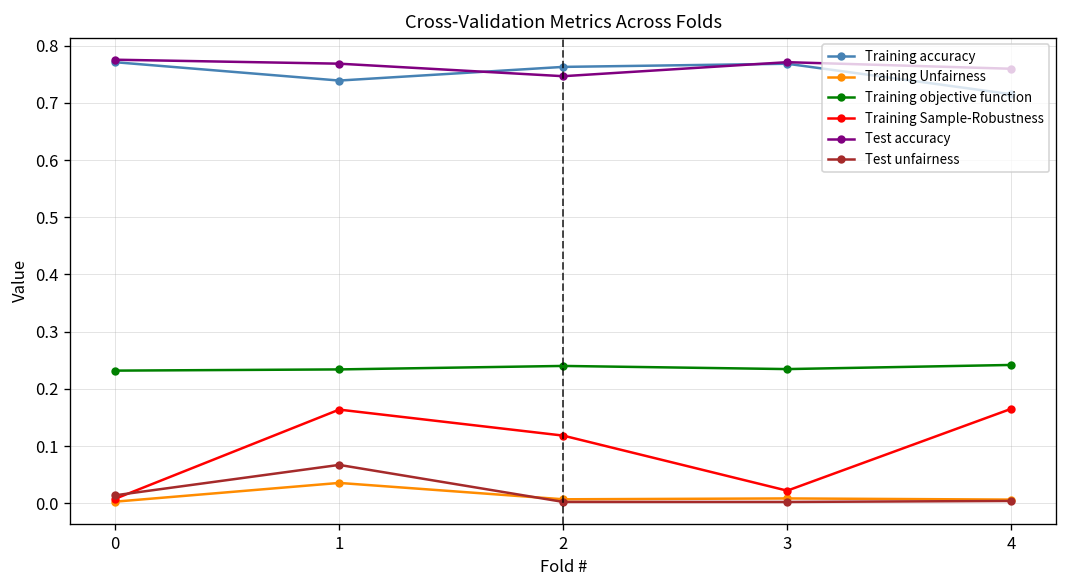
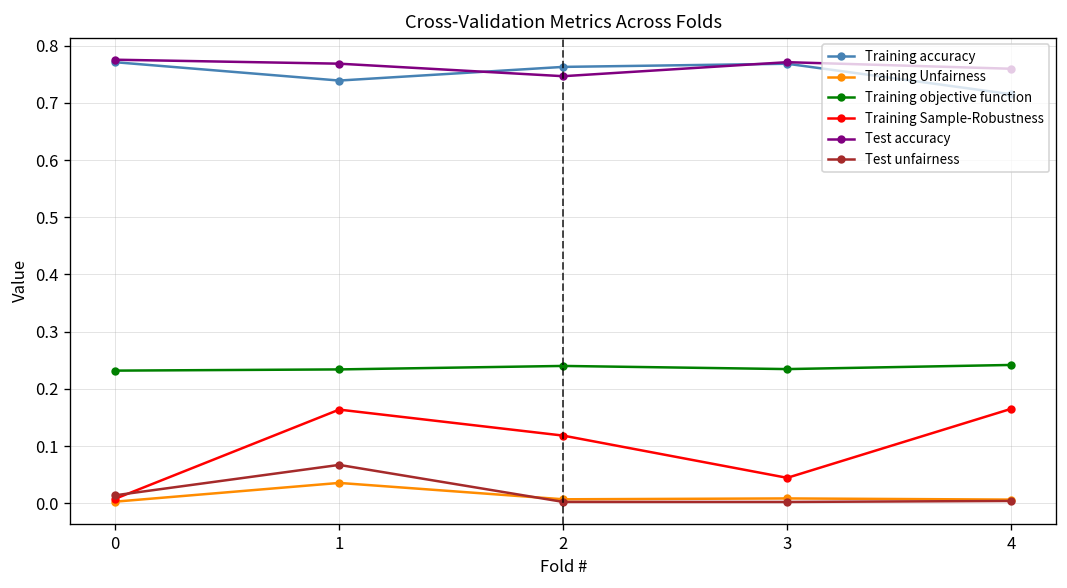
  {
    "Training accuracy": {
      "1": 0.74,
      "2": 0.76
    },
    "Training Unfairness": {
      "1": 0.04,
      "3": 0.01
    },
    "Training objective function": {
      "0": 0.23,
      "1": 0.23,
      "2": 0.24,
      "3": 0.23,
      "4": 0.24
    },
    "Training Sample-Robustness": {
      "1": 0.16,
      "2": 0.12,
-     "3": 0.02,
+     "3": 0.04,
      "4": 0.17
    },
    "Test accuracy": {
      "1": 0.77,
      "2": 0.75
    },
    "Test unfairness": {
      "0": 0.01,
      "1": 0.07,
      "3": 0.00
    }
  }
